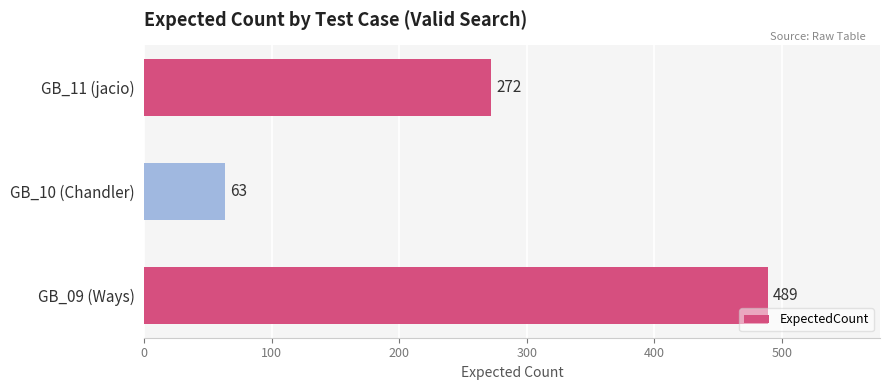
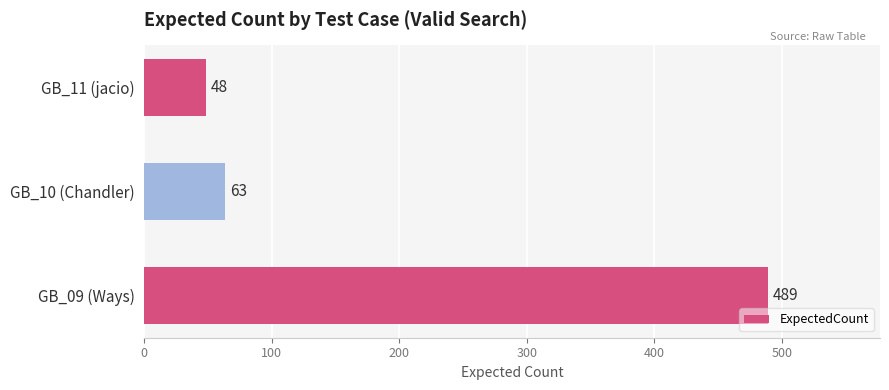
  {
-   "GB_11 (jacio)": 272,
+   "GB_11 (jacio)": 48,
    "GB_10 (Chandler)": 63,
    "GB_09 (Ways)": 489
  }
